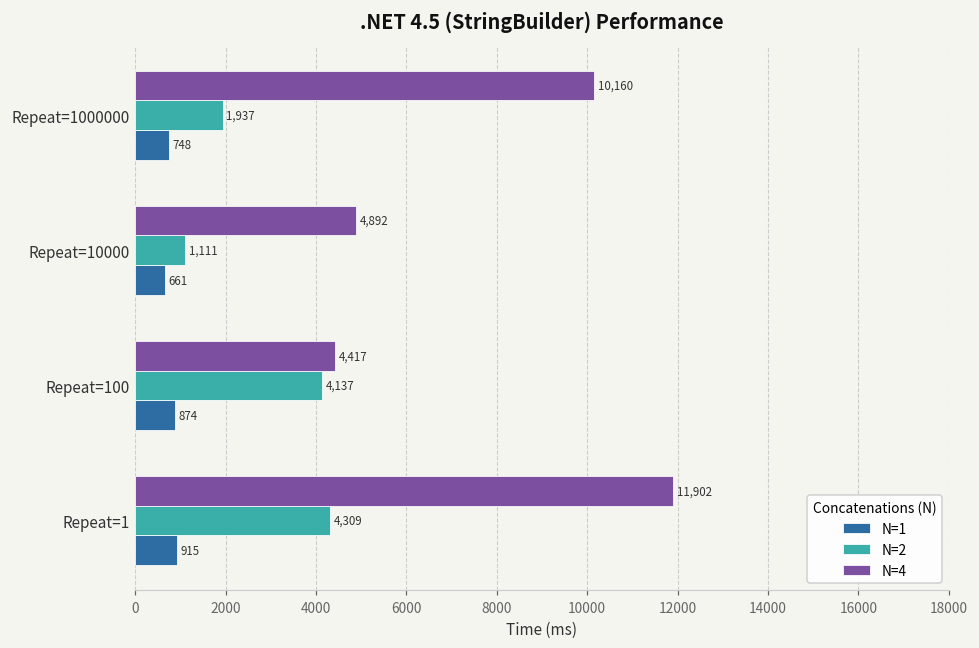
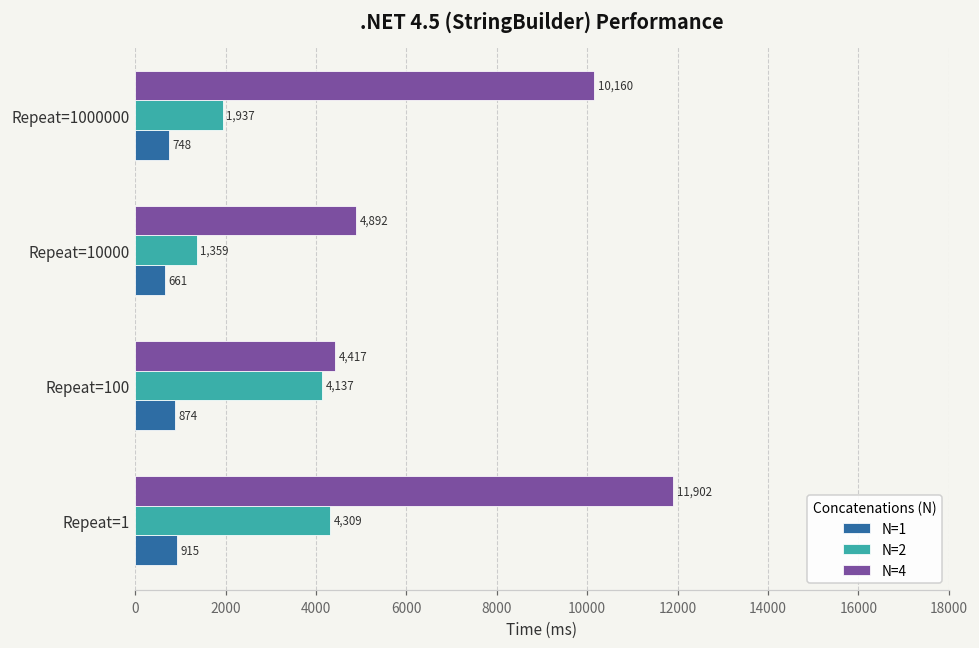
  {
    "N=1": {
      "Repeat=1000000": "748",
      "Repeat=10000": "661",
      "Repeat=100": "874",
      "Repeat=1": "915"
    },
    "N=2": {
      "Repeat=1000000": "1,937",
-     "Repeat=10000": "1,111",
+     "Repeat=10000": "1,359",
      "Repeat=100": "4,137",
      "Repeat=1": "4,309"
    },
    "N=4": {
      "Repeat=1000000": "10,160",
      "Repeat=10000": "4,892",
      "Repeat=100": "4,417",
      "Repeat=1": "11,902"
    }
  }
